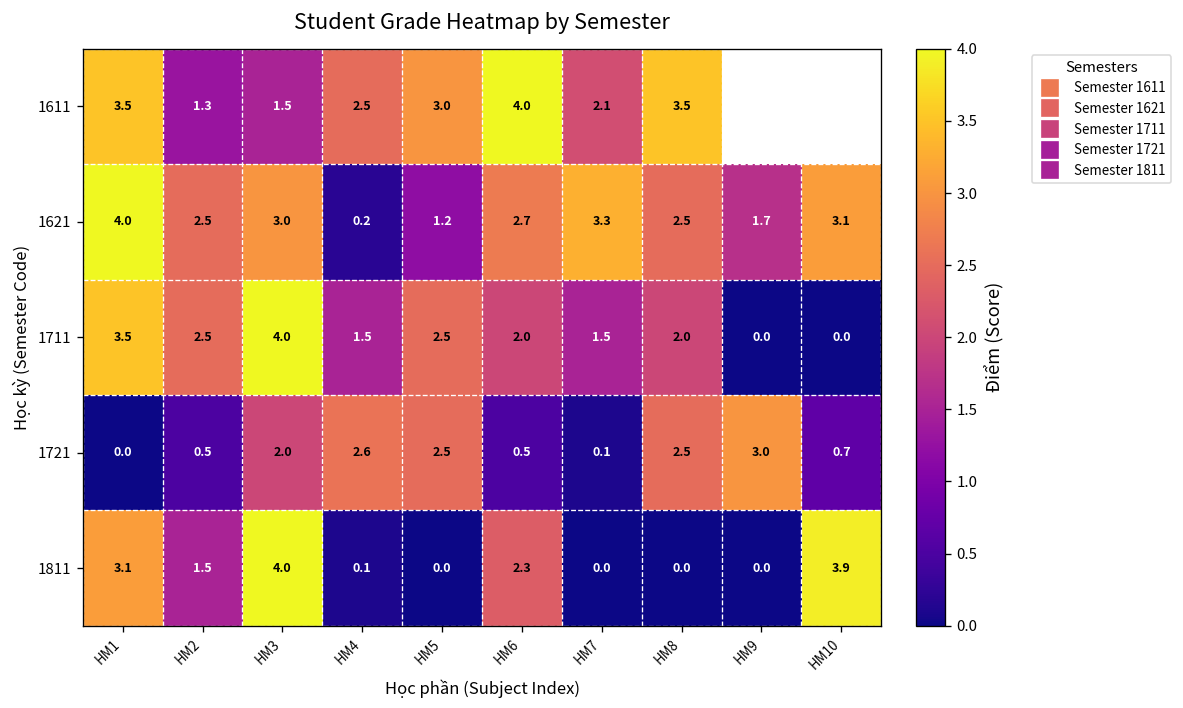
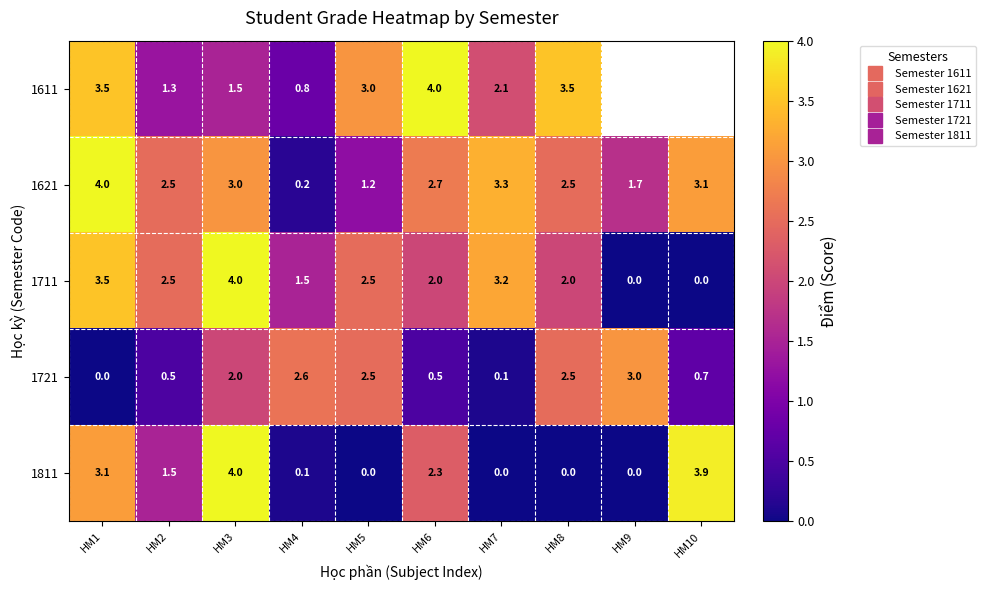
  {
    "1611": {
      "HM1": 3.5,
      "HM2": 1.3,
      "HM3": 1.5,
-     "HM4": 2.5,
+     "HM4": 0.8,
      "HM5": 3.0,
      "HM6": 4.0,
      "HM7": 2.1,
      "HM8": 3.5
    },
    "1621": {
      "HM1": 4.0,
      "HM2": 2.5,
      "HM3": 3.0,
      "HM4": 0.2,
      "HM5": 1.2,
      "HM6": 2.7,
      "HM7": 3.3,
      "HM8": 2.5,
      "HM9": 1.7,
      "HM10": 3.1
    },
    "1711": {
      "HM1": 3.5,
      "HM2": 2.5,
      "HM3": 4.0,
      "HM4": 1.5,
      "HM5": 2.5,
      "HM6": 2.0,
-     "HM7": 1.5,
+     "HM7": 3.2,
      "HM8": 2.0,
      "HM9": 0.0,
      "HM10": 0.0
    },
    "1721": {
      "HM1": 0.0,
      "HM2": 0.5,
      "HM3": 2.0,
      "HM4": 2.6,
      "HM5": 2.5,
      "HM6": 0.5,
      "HM7": 0.1,
      "HM8": 2.5,
      "HM9": 3.0,
      "HM10": 0.7
    },
    "1811": {
      "HM1": 3.1,
      "HM2": 1.5,
      "HM3": 4.0,
      "HM4": 0.1,
      "HM5": 0.0,
      "HM6": 2.3,
      "HM7": 0.0,
      "HM8": 0.0,
      "HM9": 0.0,
      "HM10": 3.9
    }
  }
